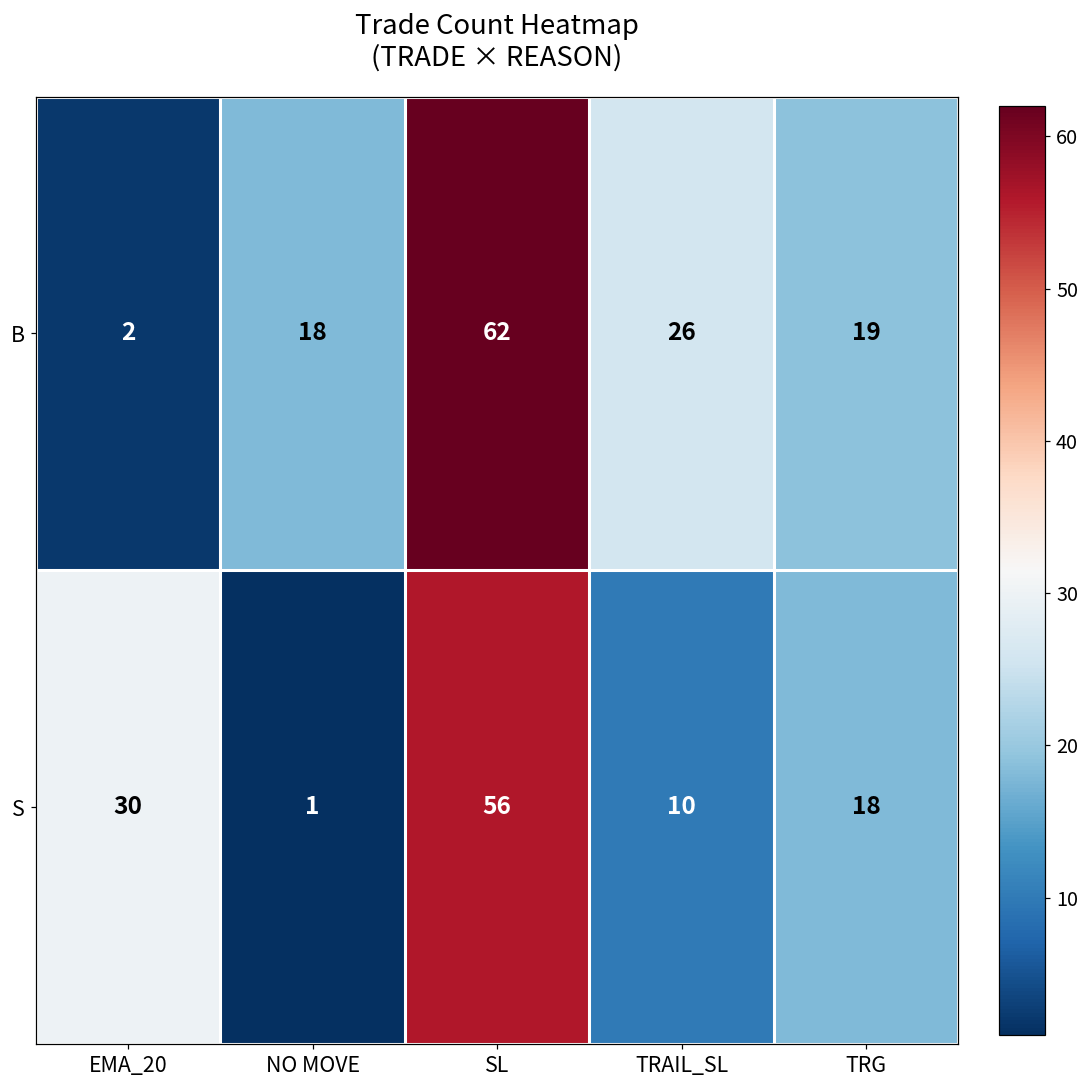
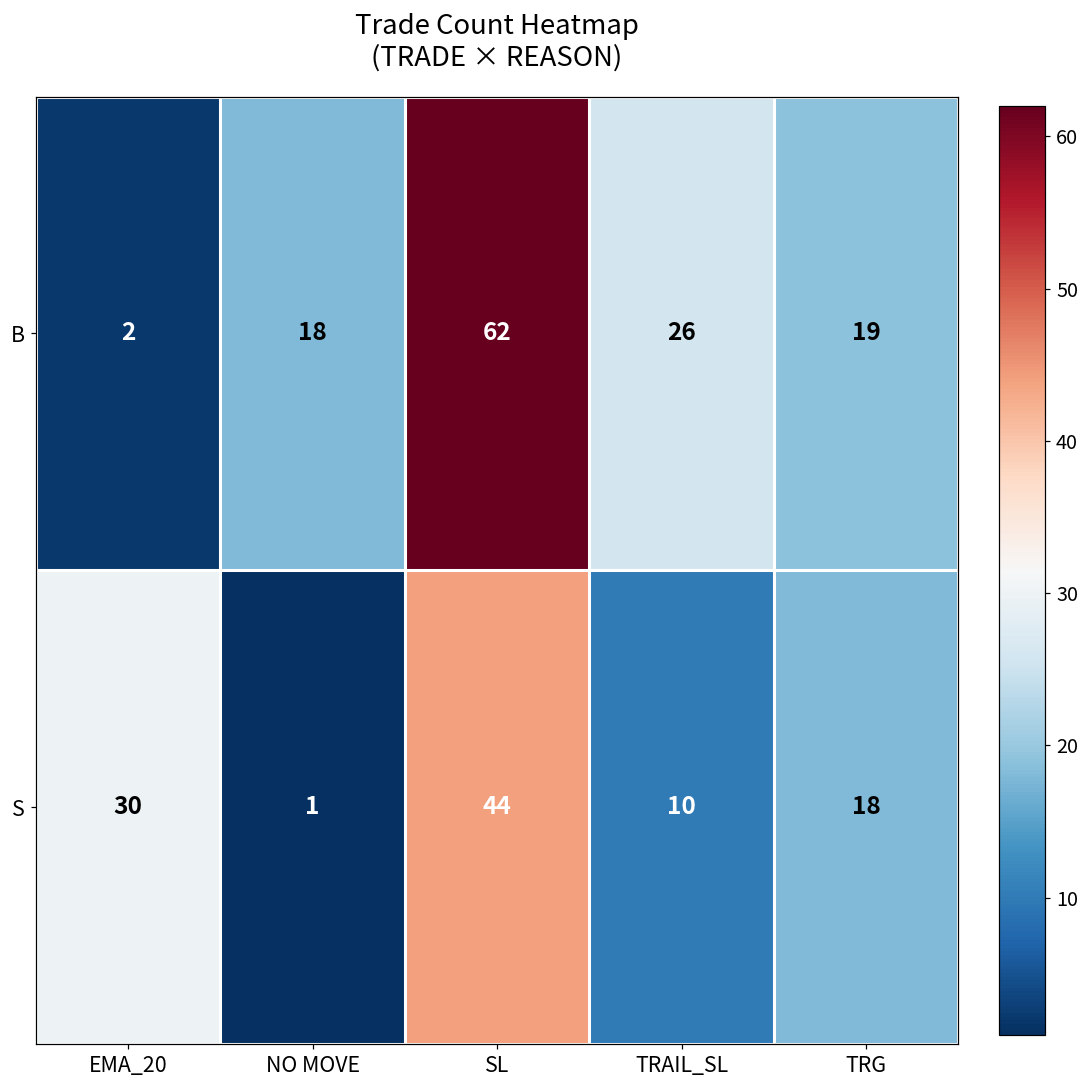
  {
    "B": {
      "EMA_20": 2,
      "NO MOVE": 18,
      "SL": 62,
      "TRAIL_SL": 26,
      "TRG": 19
    },
    "S": {
      "EMA_20": 30,
      "NO MOVE": 1,
-     "SL": 56,
+     "SL": 44,
      "TRAIL_SL": 10,
      "TRG": 18
    }
  }
